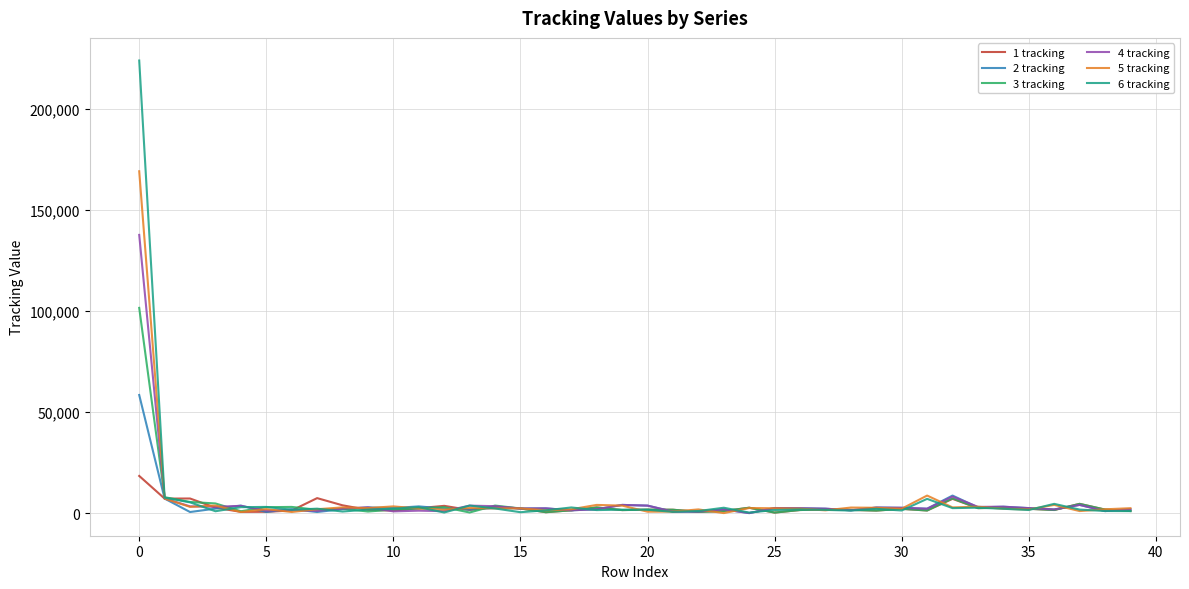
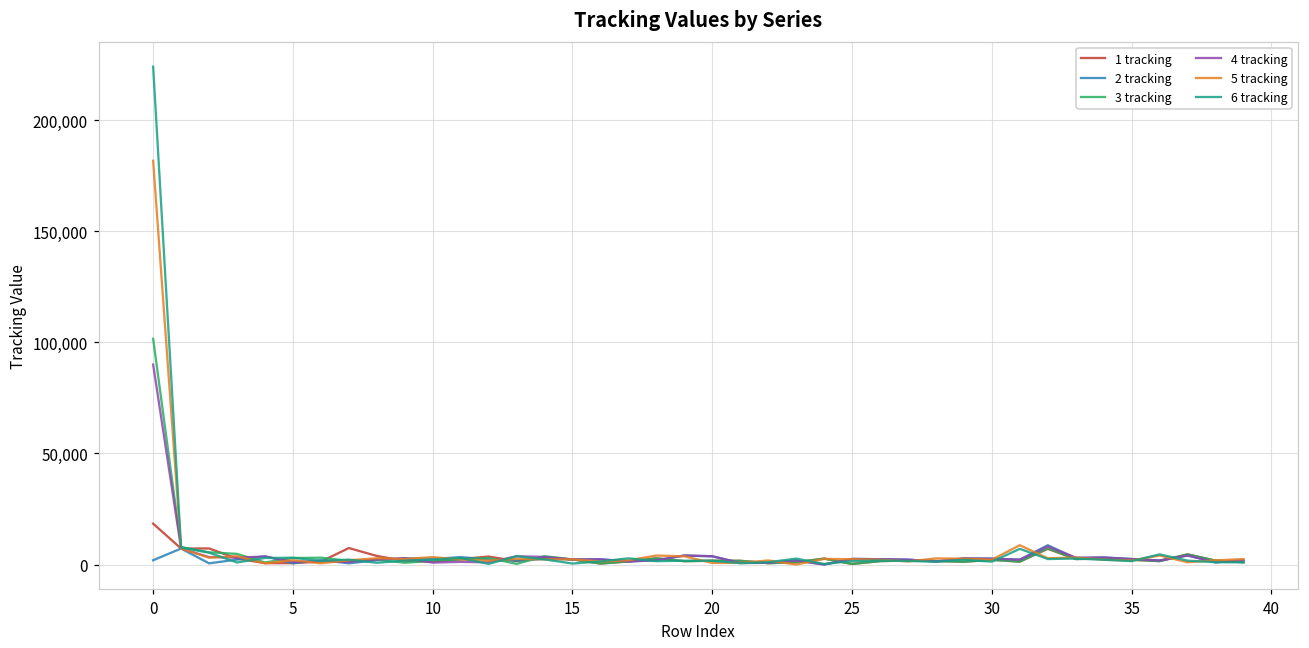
  {
    "1 tracking": {
      "0": "18,000"
    },
    "2 tracking": {
-     "0": "58,000"
+     "0": "2,000"
    },
    "4 tracking": {
-     "0": "138,000"
+     "0": "90,000"
    },
    "5 tracking": {
-     "0": "169,000"
+     "0": "182,000"
    }
  }
